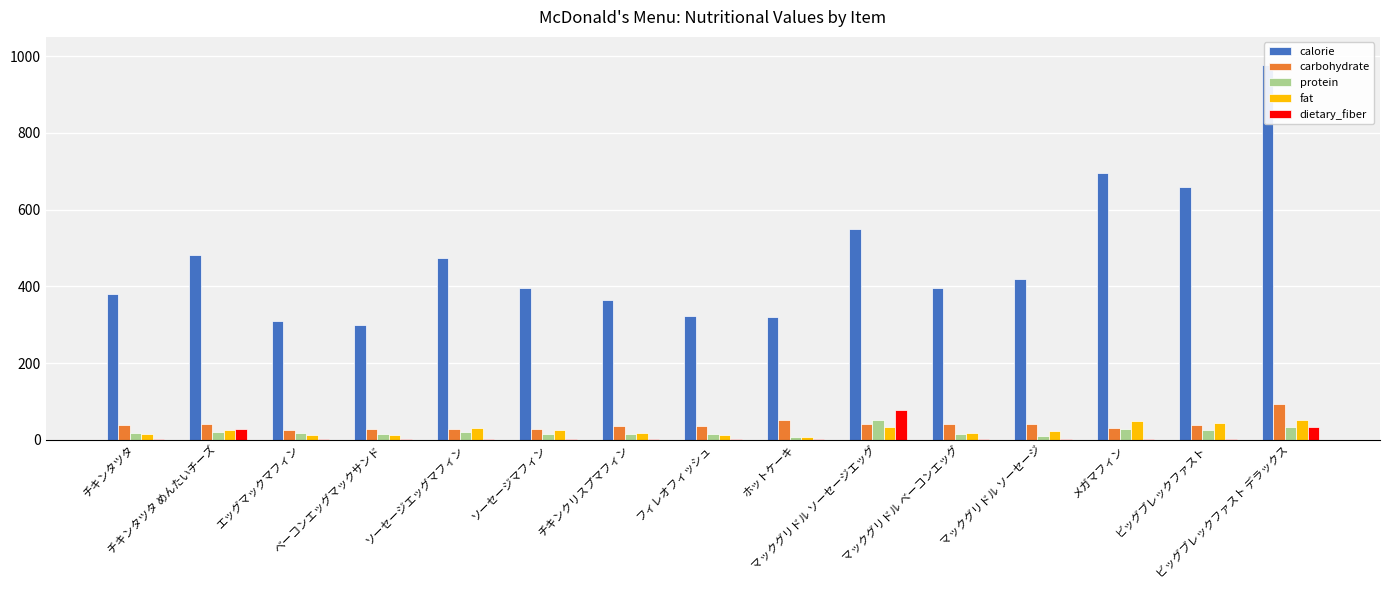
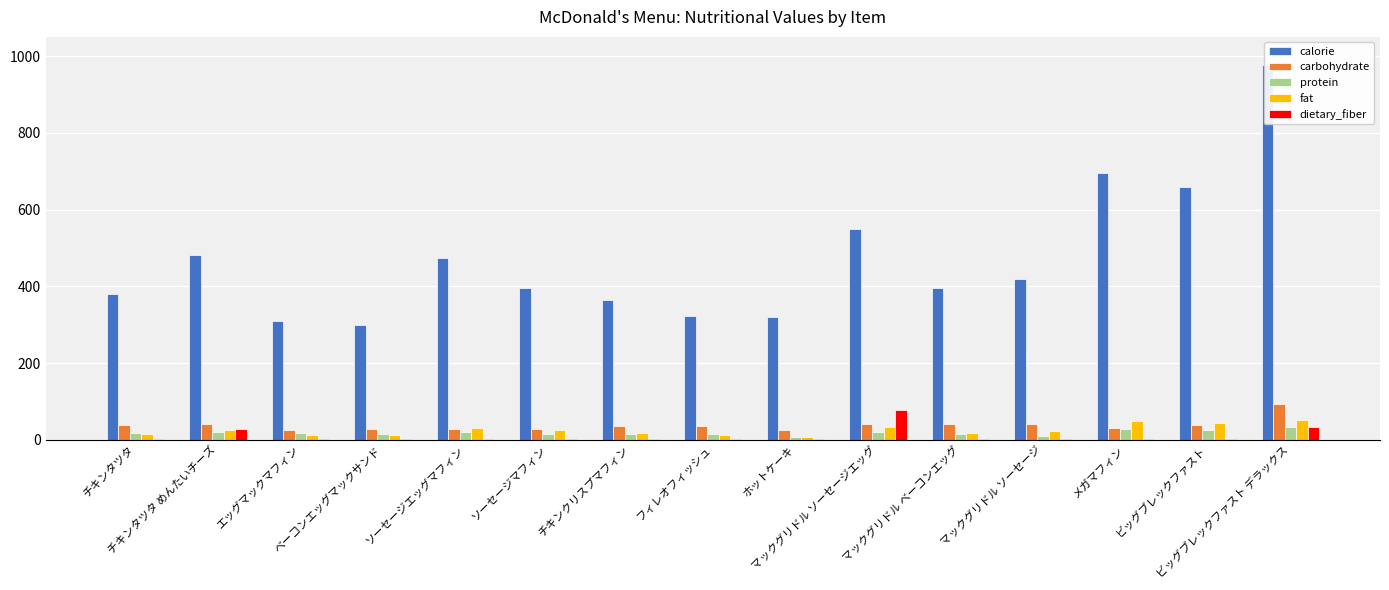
  {
    "calorie": {
      "チキンタツタ": 380,
      "チキンタツタ めんたいチーズ": 480,
      "エッグマックマフィン": 310,
      "ベーコンエッグマックサンド": 300,
      "ソーセージエッグマフィン": 480,
      "ソーセージマフィン": 400,
      "チキンクリスプマフィン": 360,
      "フィレオフィッシュ": 320,
      "ホットケーキ": 320,
      "マックグリドル ソーセージエッグ": 550,
      "マックグリドル ベーコンエッグ": 400,
      "マックグリドル ソーセージ": 420,
      "メガマフィン": 700,
      "ビッグブレックファスト": 660
    },
    "carbohydrate": {
      "チキンタツタ": 40,
      "チキンタツタ めんたいチーズ": 40,
      "エッグマックマフィン": 30,
      "ベーコンエッグマックサンド": 30,
      "ソーセージエッグマフィン": 30,
      "ソーセージマフィン": 30,
      "チキンクリスプマフィン": 40,
      "フィレオフィッシュ": 40,
-     "ホットケーキ": 50,
+     "ホットケーキ": 30,
      "マックグリドル ソーセージエッグ": 40,
      "マックグリドル ベーコンエッグ": 40,
      "マックグリドル ソーセージ": 40,
      "メガマフィン": 30,
      "ビッグブレックファスト": 40,
      "ビッグブレックファスト デラックス": 90
    },
    "protein": {
      "チキンタツタ": 20,
      "チキンタツタ めんたいチーズ": 20,
      "エッグマックマフィン": 20,
      "ベーコンエッグマックサンド": 20,
      "ソーセージエッグマフィン": 20,
      "ソーセージマフィン": 20,
      "チキンクリスプマフィン": 20,
      "フィレオフィッシュ": 10,
      "ホットケーキ": 10,
-     "マックグリドル ソーセージエッグ": 50,
+     "マックグリドル ソーセージエッグ": 20,
      "マックグリドル ベーコンエッグ": 20,
      "マックグリドル ソーセージ": 10,
      "メガマフィン": 30,
      "ビッグブレックファスト": 30,
      "ビッグブレックファスト デラックス": 30
    },
    "fat": {
      "チキンタツタ": 20,
      "チキンタツタ めんたいチーズ": 30,
      "エッグマックマフィン": 10,
      "ベーコンエッグマックサンド": 10,
      "ソーセージエッグマフィン": 30,
      "ソーセージマフィン": 30,
      "チキンクリスプマフィン": 20,
      "フィレオフィッシュ": 10,
      "ホットケーキ": 10,
      "マックグリドル ソーセージエッグ": 30,
      "マックグリドル ベーコンエッグ": 20,
      "マックグリドル ソーセージ": 20,
      "メガマフィン": 50,
      "ビッグブレックファスト": 40,
      "ビッグブレックファスト デラックス": 50
    },
    "dietary_fiber": {
      "チキンタツタ めんたいチーズ": 30,
      "マックグリドル ソーセージエッグ": 80,
      "ビッグブレックファスト デラックス": 30
    }
  }
